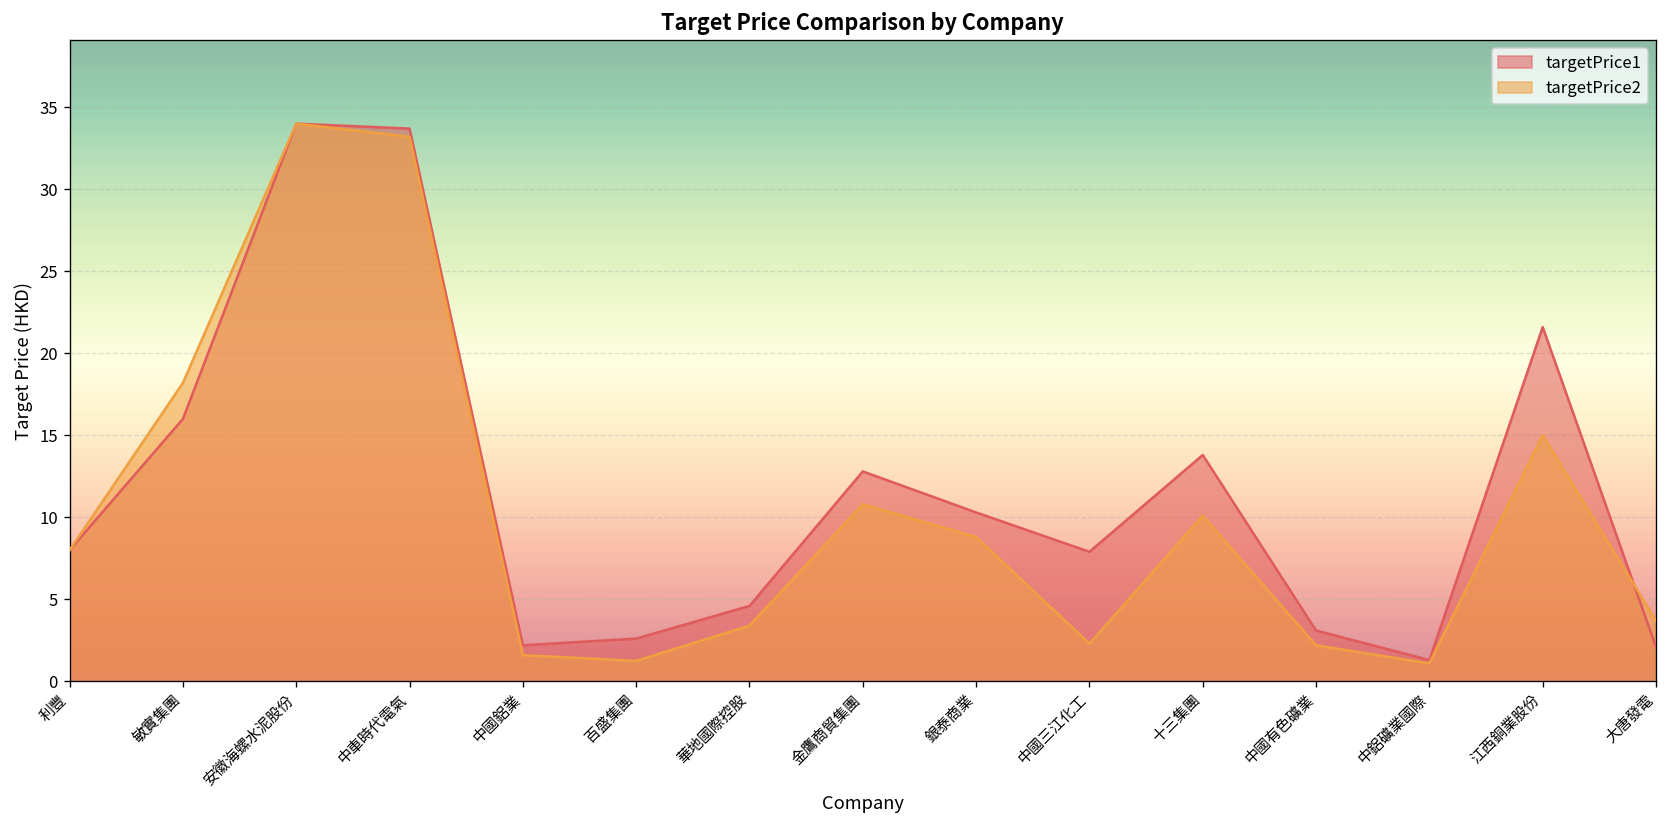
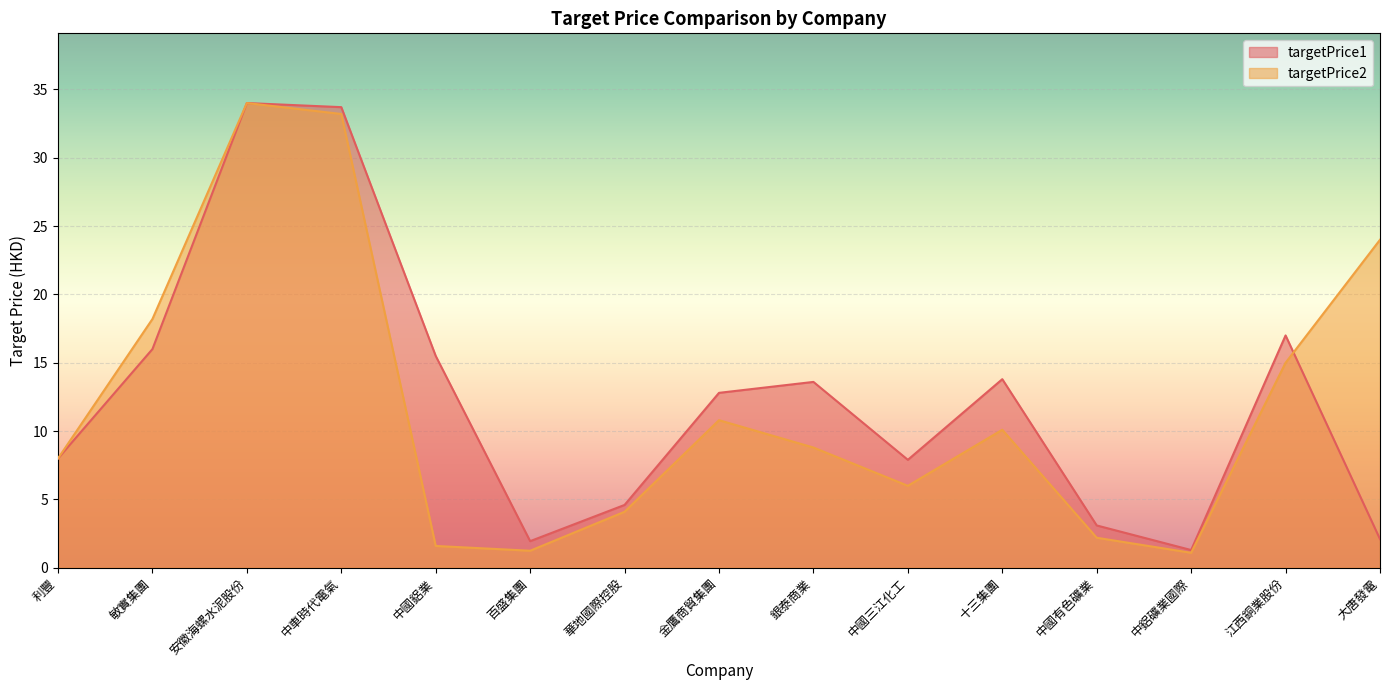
  {
    "targetPrice1": {
      "敏實集團": 16.0,
      "中車時代電氣": 33.7,
-     "中國鋁業": 2.2,
-     "百盛集團": 2.6,
+     "中國鋁業": 15.5,
+     "百盛集團": 2.0,
      "華地國際控股": 4.6,
      "金鷹商貿集團": 12.8,
-     "銀泰商業": 10.3,
+     "銀泰商業": 13.6,
      "中國三江化工": 7.9,
      "十三集團": 13.8,
      "中國有色礦業": 3.1,
      "中鋁礦業國際": 1.3,
-     "江西銅業股份": 21.6,
+     "江西銅業股份": 17.0,
      "大唐發電": 2.1
    },
    "targetPrice2": {
      "敏實集團": 18.2,
      "中車時代電氣": 33.2,
      "中國鋁業": 1.6,
      "百盛集團": 1.3,
-     "華地國際控股": 3.4,
+     "華地國際控股": 4.1,
      "金鷹商貿集團": 10.8,
      "銀泰商業": 8.8,
-     "中國三江化工": 2.3,
+     "中國三江化工": 6.0,
      "十三集團": 10.1,
      "中國有色礦業": 2.2,
      "中鋁礦業國際": 1.1,
      "江西銅業股份": 15.0,
-     "大唐發電": 3.7
+     "大唐發電": 24.0
    }
  }
